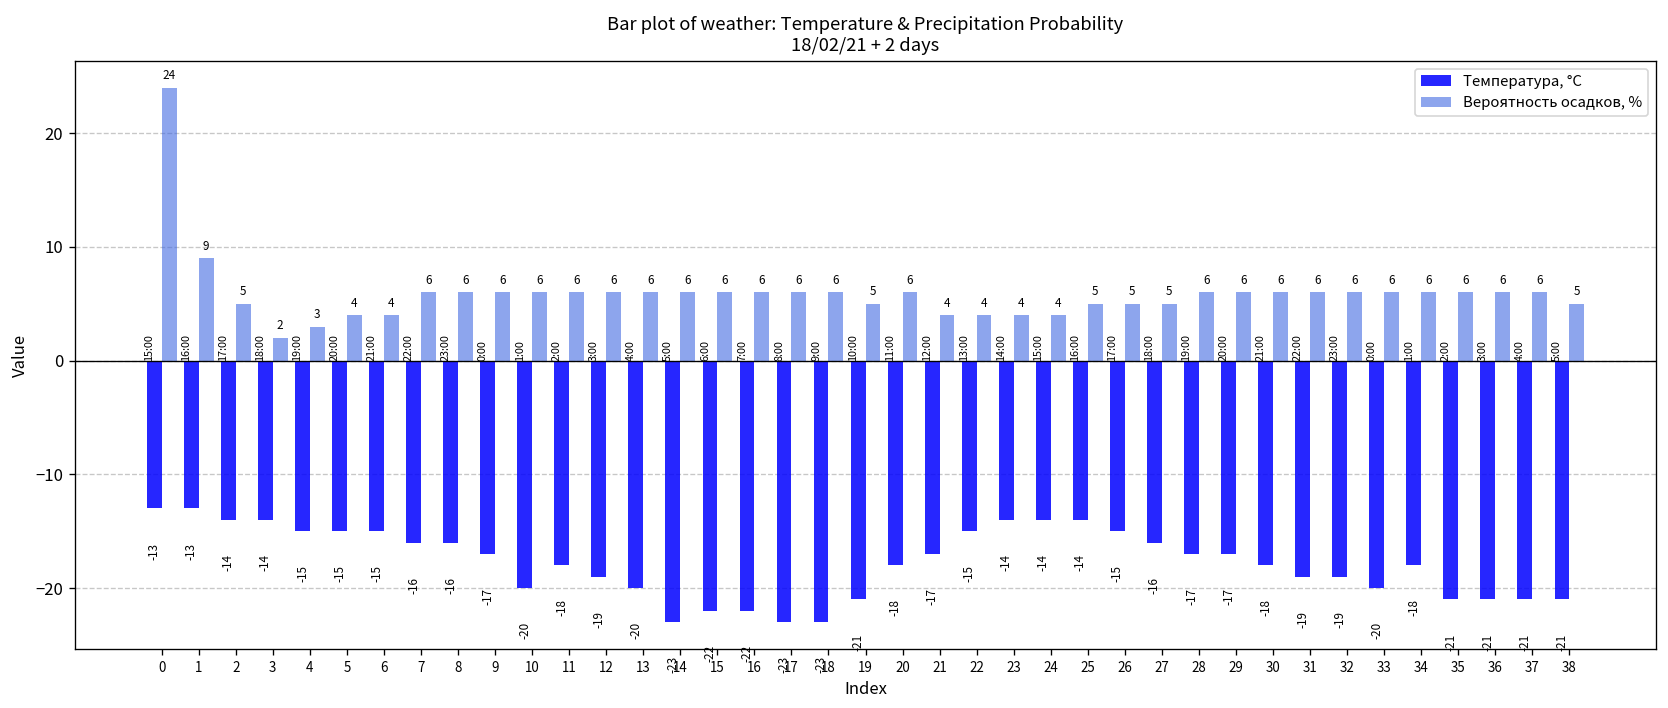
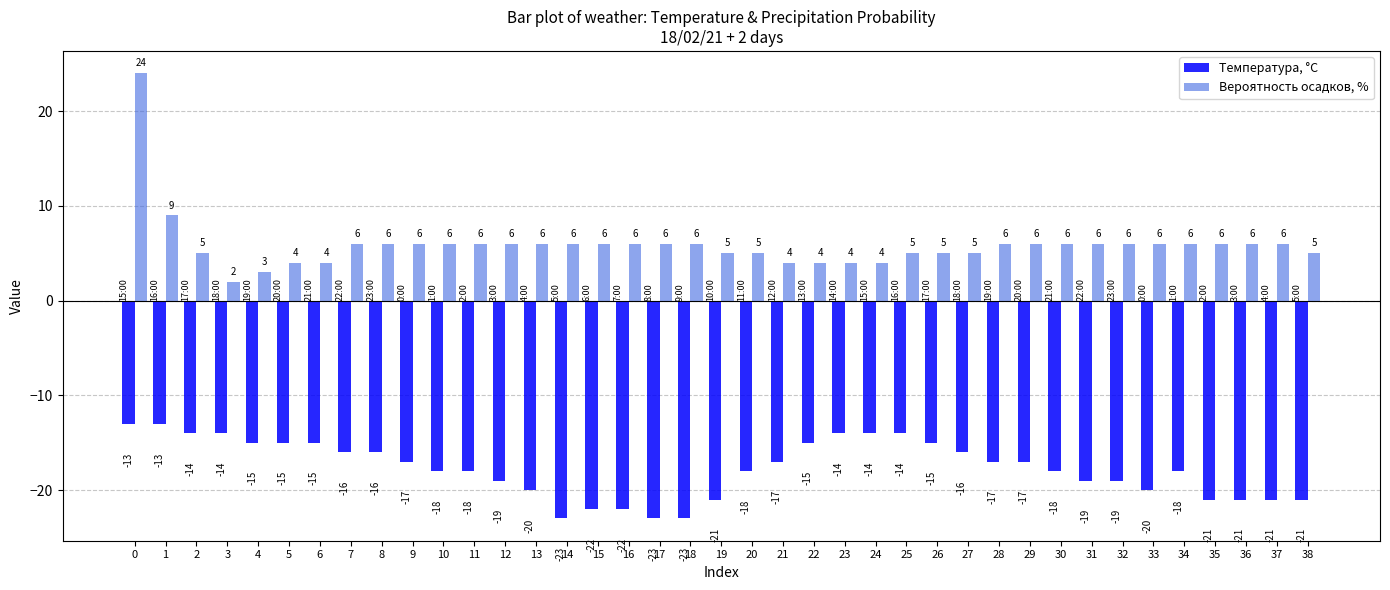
  {
    "Температура, °C": {
-     "10": -20
+     "10": -18
    },
    "Вероятность осадков, %": {
      "0": 24,
      "1": 9,
      "2": 5,
      "3": 2,
      "4": 3,
      "5": 4,
      "6": 4,
      "7": 6,
      "8": 6,
      "9": 6,
      "10": 6,
      "11": 6,
      "12": 6,
      "13": 6,
      "14": 6,
      "15": 6,
      "16": 6,
      "17": 6,
      "18": 6,
      "19": 5,
-     "20": 6,
+     "20": 5,
      "21": 4,
      "22": 4,
      "23": 4,
      "24": 4,
      "25": 5,
      "26": 5,
      "27": 5,
      "28": 6,
      "29": 6,
      "30": 6,
      "31": 6,
      "32": 6,
      "33": 6,
      "34": 6,
      "35": 6,
      "36": 6,
      "37": 6,
      "38": 5
    }
  }
